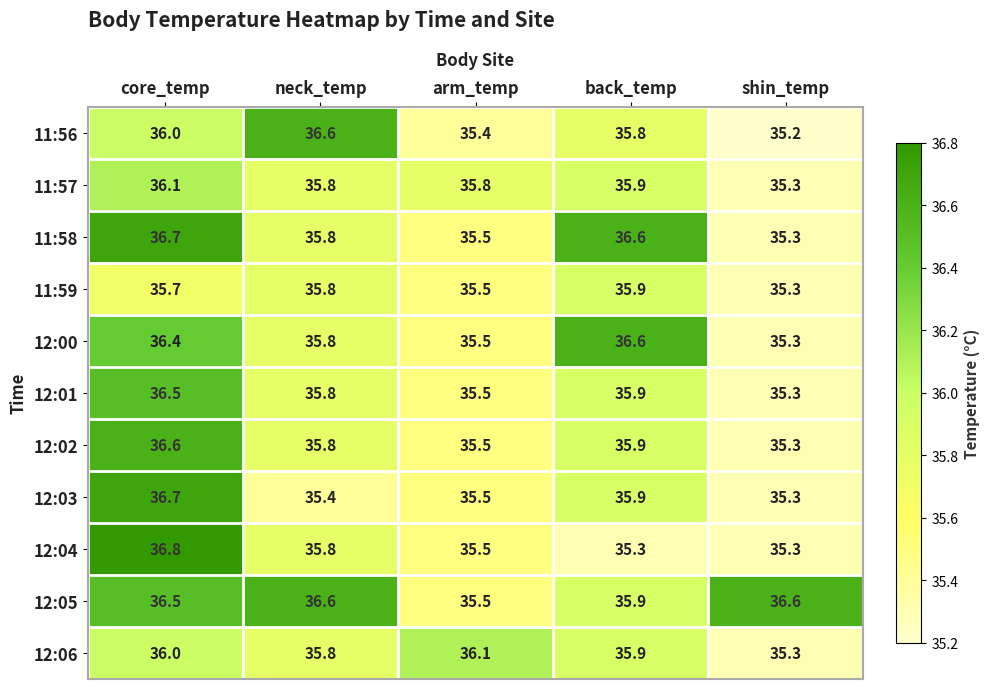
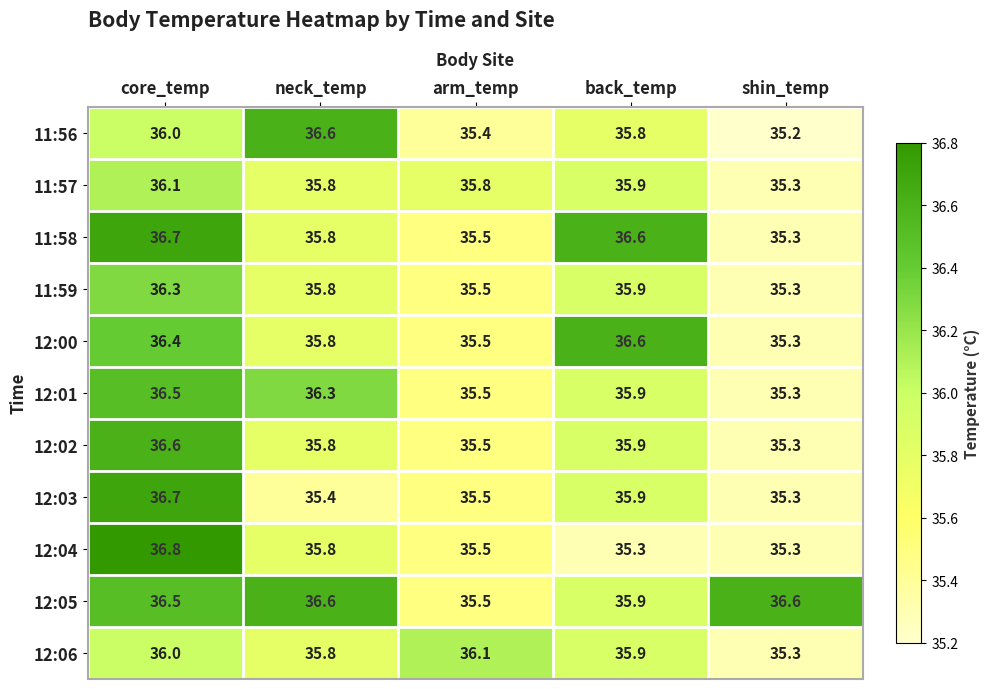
  {
    "11:56": {
      "core_temp": 36.0,
      "neck_temp": 36.6,
      "arm_temp": 35.4,
      "back_temp": 35.8,
      "shin_temp": 35.2
    },
    "11:57": {
      "core_temp": 36.1,
      "neck_temp": 35.8,
      "arm_temp": 35.8,
      "back_temp": 35.9,
      "shin_temp": 35.3
    },
    "11:58": {
      "core_temp": 36.7,
      "neck_temp": 35.8,
      "arm_temp": 35.5,
      "back_temp": 36.6,
      "shin_temp": 35.3
    },
    "11:59": {
-     "core_temp": 35.7,
+     "core_temp": 36.3,
      "neck_temp": 35.8,
      "arm_temp": 35.5,
      "back_temp": 35.9,
      "shin_temp": 35.3
    },
    "12:00": {
      "core_temp": 36.4,
      "neck_temp": 35.8,
      "arm_temp": 35.5,
      "back_temp": 36.6,
      "shin_temp": 35.3
    },
    "12:01": {
      "core_temp": 36.5,
-     "neck_temp": 35.8,
+     "neck_temp": 36.3,
      "arm_temp": 35.5,
      "back_temp": 35.9,
      "shin_temp": 35.3
    },
    "12:02": {
      "core_temp": 36.6,
      "neck_temp": 35.8,
      "arm_temp": 35.5,
      "back_temp": 35.9,
      "shin_temp": 35.3
    },
    "12:03": {
      "core_temp": 36.7,
      "neck_temp": 35.4,
      "arm_temp": 35.5,
      "back_temp": 35.9,
      "shin_temp": 35.3
    },
    "12:04": {
      "core_temp": 36.8,
      "neck_temp": 35.8,
      "arm_temp": 35.5,
      "back_temp": 35.3,
      "shin_temp": 35.3
    },
    "12:05": {
      "core_temp": 36.5,
      "neck_temp": 36.6,
      "arm_temp": 35.5,
      "back_temp": 35.9,
      "shin_temp": 36.6
    },
    "12:06": {
      "core_temp": 36.0,
      "neck_temp": 35.8,
      "arm_temp": 36.1,
      "back_temp": 35.9,
      "shin_temp": 35.3
    }
  }
